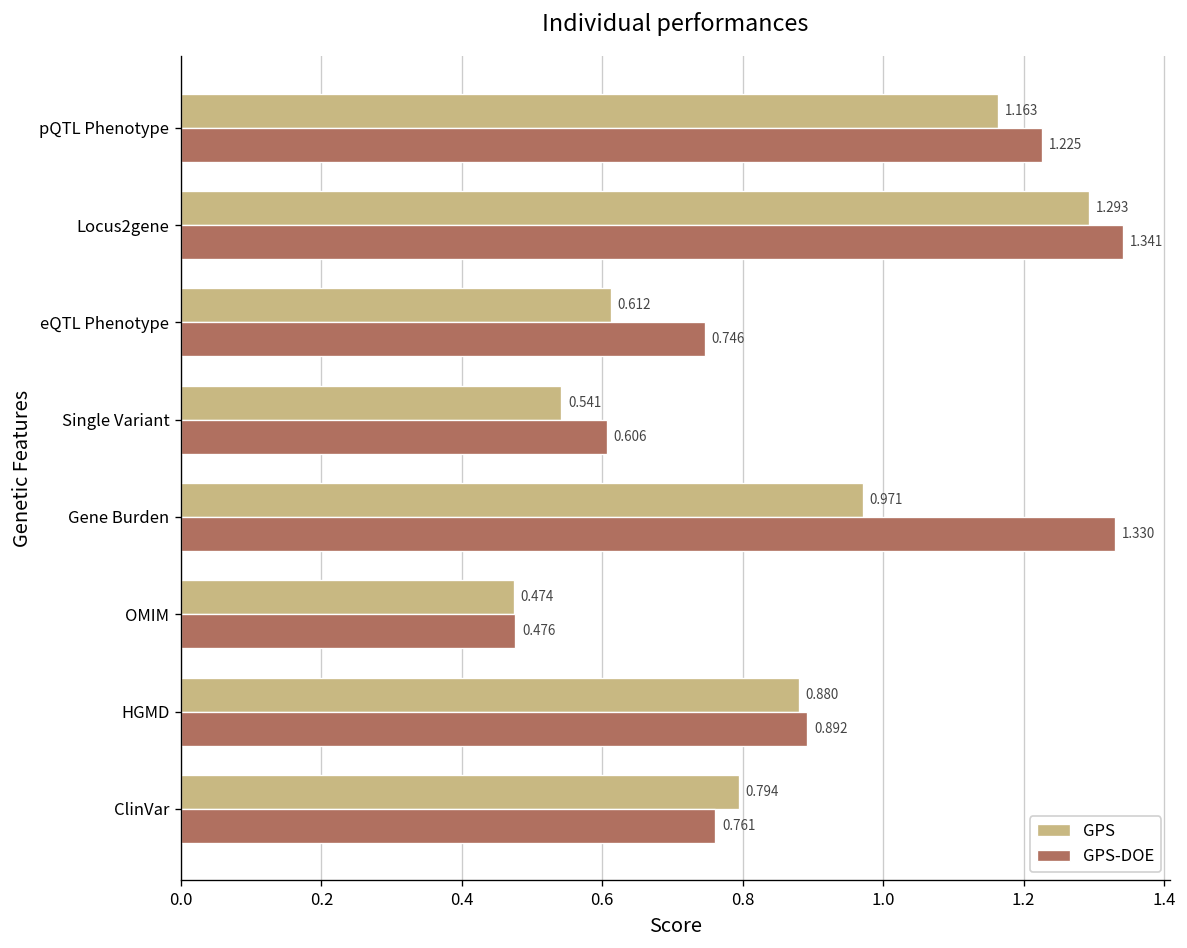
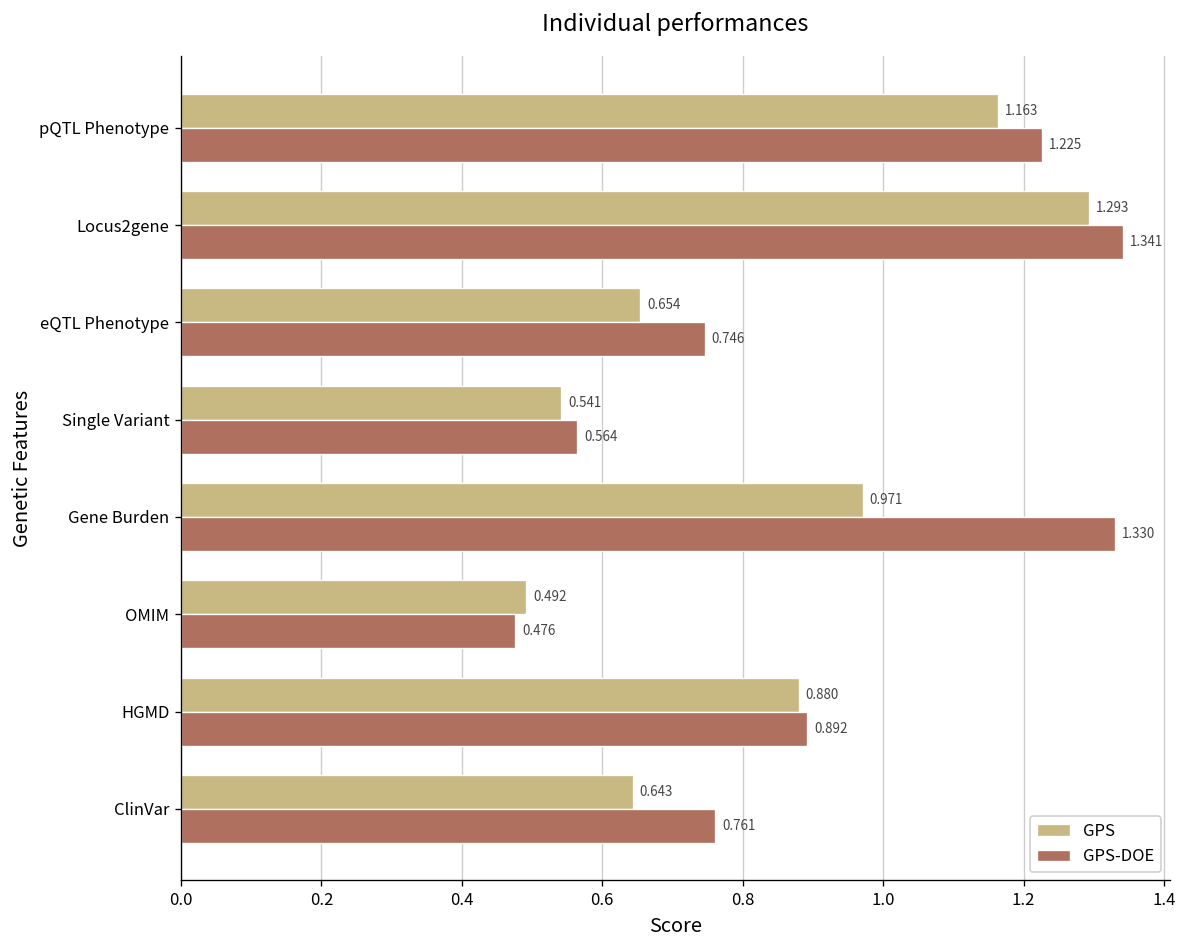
  {
    "GPS": {
      "pQTL Phenotype": 1.163,
      "Locus2gene": 1.293,
-     "eQTL Phenotype": 0.612,
+     "eQTL Phenotype": 0.654,
      "Single Variant": 0.541,
      "Gene Burden": 0.971,
-     "OMIM": 0.474,
+     "OMIM": 0.492,
      "HGMD": 0.880,
-     "ClinVar": 0.794
+     "ClinVar": 0.643
    },
    "GPS-DOE": {
      "pQTL Phenotype": 1.225,
      "Locus2gene": 1.341,
      "eQTL Phenotype": 0.746,
-     "Single Variant": 0.606,
+     "Single Variant": 0.564,
      "Gene Burden": 1.330,
      "OMIM": 0.476,
      "HGMD": 0.892,
      "ClinVar": 0.761
    }
  }
